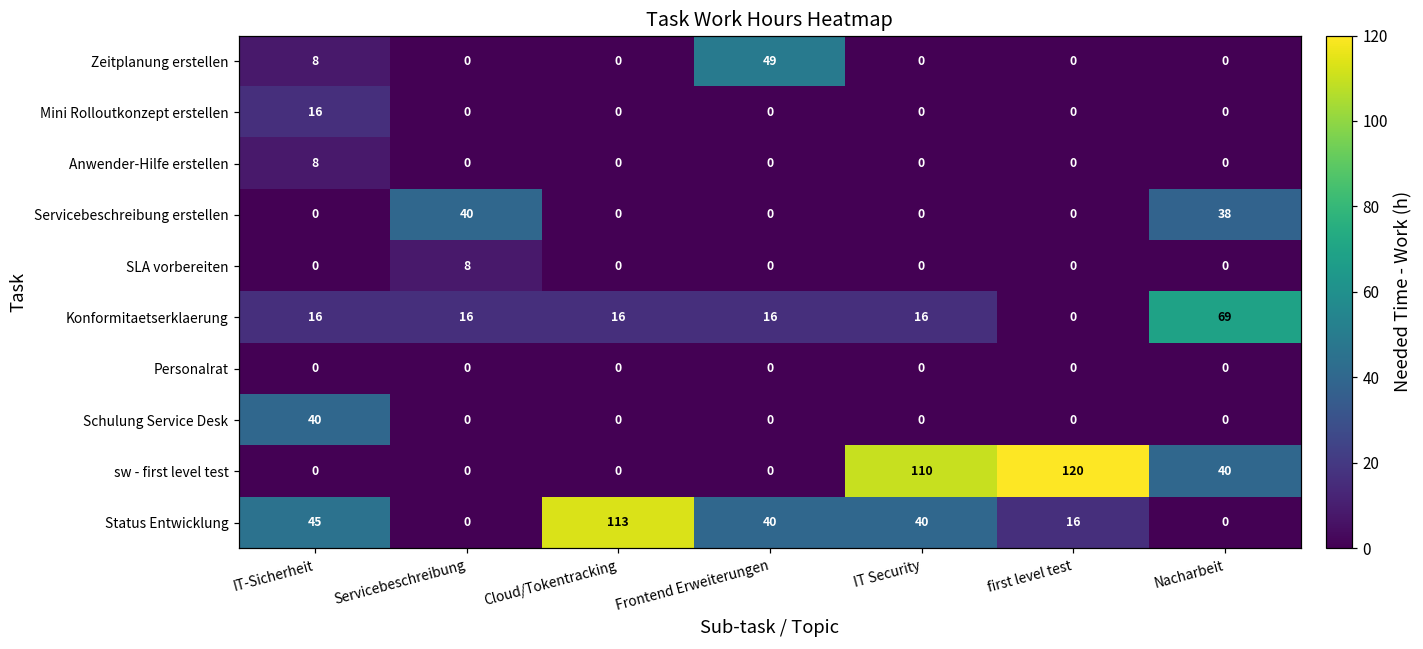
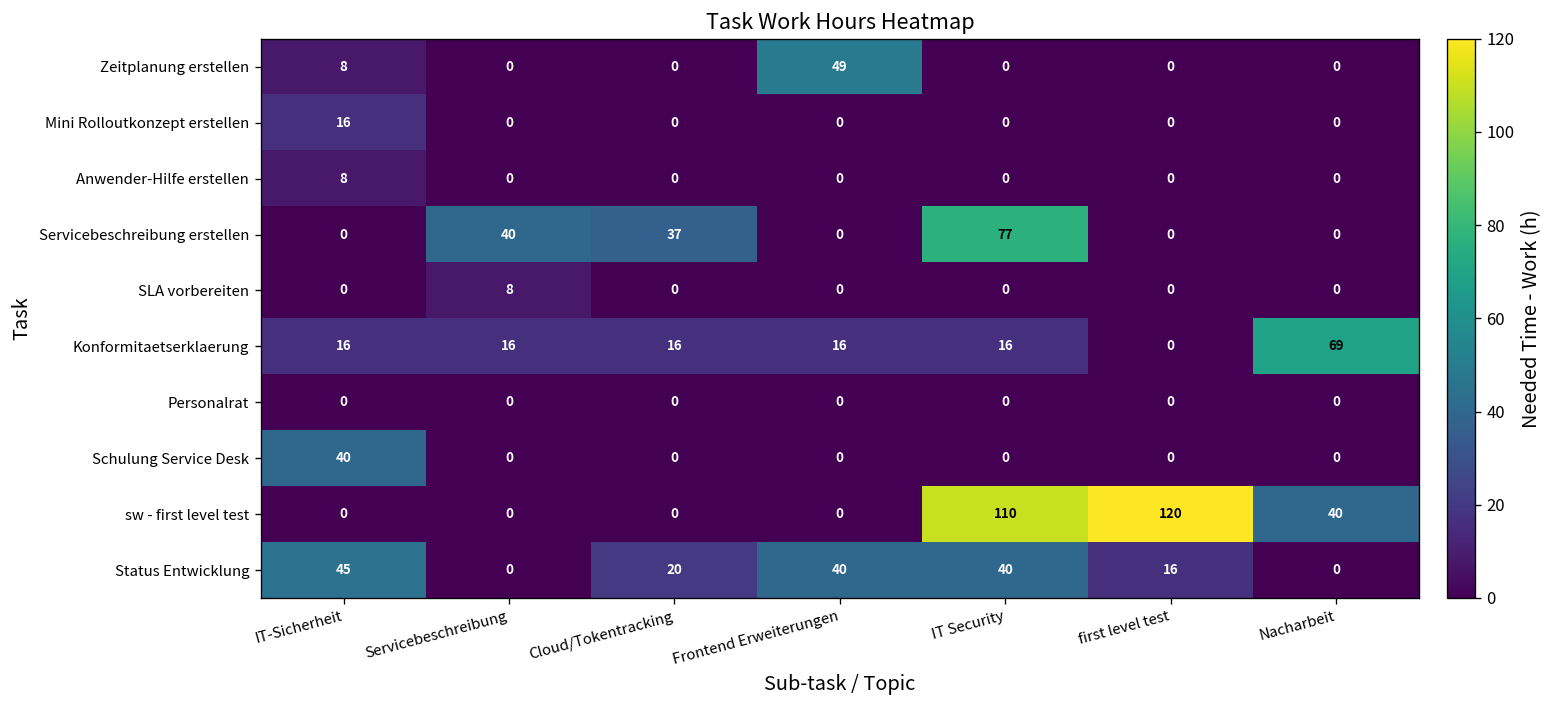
  {
    "Zeitplanung erstellen": {
      "IT-Sicherheit": 8,
      "Servicebeschreibung": 0,
      "Cloud/Tokentracking": 0,
      "Frontend Erweiterungen": 49,
      "IT Security": 0,
      "first level test": 0,
      "Nacharbeit": 0
    },
    "Mini Rolloutkonzept erstellen": {
      "IT-Sicherheit": 16,
      "Servicebeschreibung": 0,
      "Cloud/Tokentracking": 0,
      "Frontend Erweiterungen": 0,
      "IT Security": 0,
      "first level test": 0,
      "Nacharbeit": 0
    },
    "Anwender-Hilfe erstellen": {
      "IT-Sicherheit": 8,
      "Servicebeschreibung": 0,
      "Cloud/Tokentracking": 0,
      "Frontend Erweiterungen": 0,
      "IT Security": 0,
      "first level test": 0,
      "Nacharbeit": 0
    },
    "Servicebeschreibung erstellen": {
      "IT-Sicherheit": 0,
      "Servicebeschreibung": 40,
-     "Cloud/Tokentracking": 0,
+     "Cloud/Tokentracking": 37,
      "Frontend Erweiterungen": 0,
-     "IT Security": 0,
+     "IT Security": 77,
      "first level test": 0,
-     "Nacharbeit": 38
+     "Nacharbeit": 0
    },
    "SLA vorbereiten": {
      "IT-Sicherheit": 0,
      "Servicebeschreibung": 8,
      "Cloud/Tokentracking": 0,
      "Frontend Erweiterungen": 0,
      "IT Security": 0,
      "first level test": 0,
      "Nacharbeit": 0
    },
    "Konformitaetserklaerung": {
      "IT-Sicherheit": 16,
      "Servicebeschreibung": 16,
      "Cloud/Tokentracking": 16,
      "Frontend Erweiterungen": 16,
      "IT Security": 16,
      "first level test": 0,
      "Nacharbeit": 69
    },
    "Personalrat": {
      "IT-Sicherheit": 0,
      "Servicebeschreibung": 0,
      "Cloud/Tokentracking": 0,
      "Frontend Erweiterungen": 0,
      "IT Security": 0,
      "first level test": 0,
      "Nacharbeit": 0
    },
    "Schulung Service Desk": {
      "IT-Sicherheit": 40,
      "Servicebeschreibung": 0,
      "Cloud/Tokentracking": 0,
      "Frontend Erweiterungen": 0,
      "IT Security": 0,
      "first level test": 0,
      "Nacharbeit": 0
    },
    "sw - first level test": {
      "IT-Sicherheit": 0,
      "Servicebeschreibung": 0,
      "Cloud/Tokentracking": 0,
      "Frontend Erweiterungen": 0,
      "IT Security": 110,
      "first level test": 120,
      "Nacharbeit": 40
    },
    "Status Entwicklung": {
      "IT-Sicherheit": 45,
      "Servicebeschreibung": 0,
-     "Cloud/Tokentracking": 113,
+     "Cloud/Tokentracking": 20,
      "Frontend Erweiterungen": 40,
      "IT Security": 40,
      "first level test": 16,
      "Nacharbeit": 0
    }
  }
